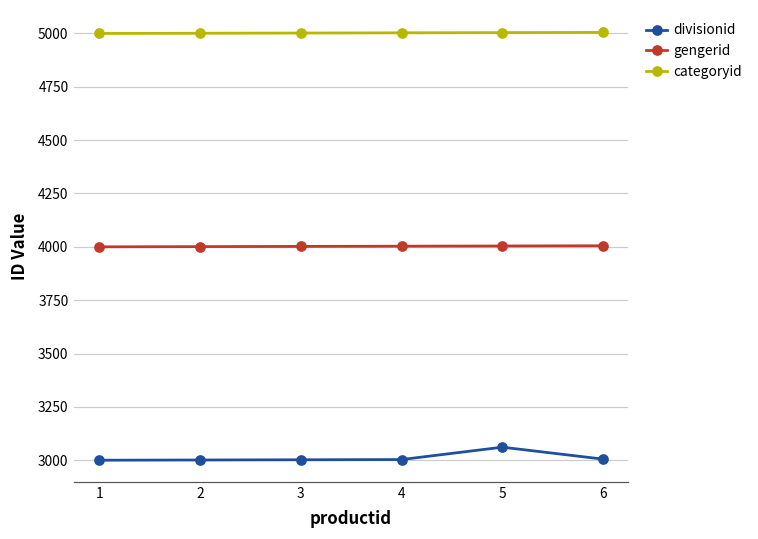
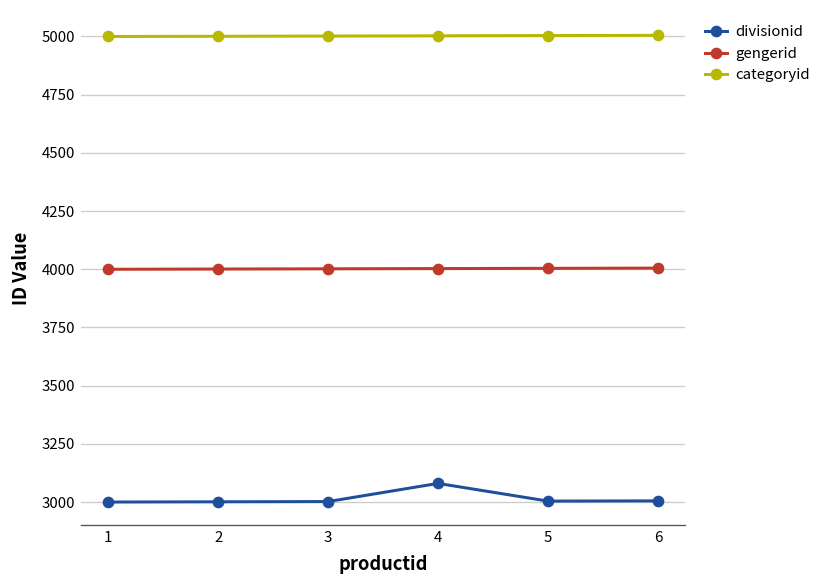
  {
    "divisionid": {
      "1": 3000,
      "2": 3000,
      "3": 3000,
-     "4": 3000,
-     "5": 3060,
+     "4": 3080,
+     "5": 3000,
      "6": 3010
    },
    "gengerid": {
      "1": 4000,
      "2": 4000,
      "3": 4000,
      "4": 4000,
      "5": 4000,
      "6": 4010
    },
    "categoryid": {
      "1": 5000,
      "2": 5000,
      "3": 5000,
      "4": 5000,
      "5": 5000,
      "6": 5010
    }
  }
